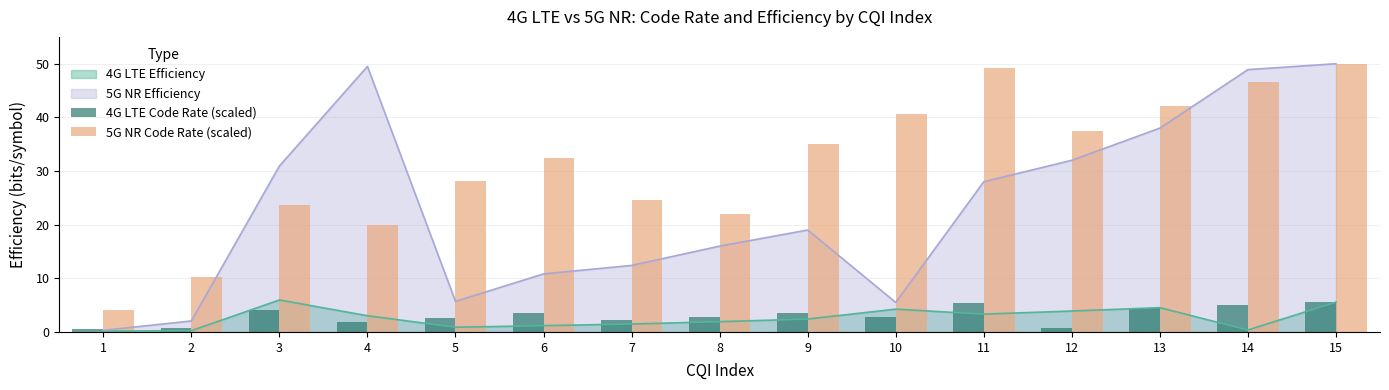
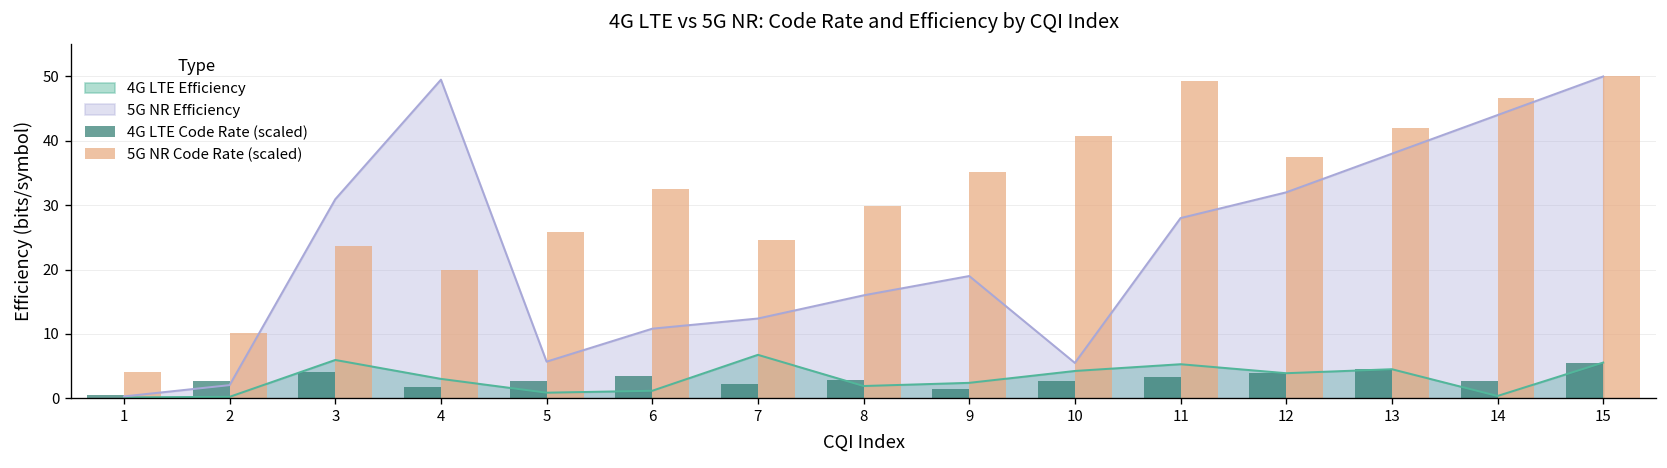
  {
    "4G LTE Code Rate (scaled)": {
-     "2": 1,
+     "2": 3,
      "3": 4,
      "4": 2,
      "5": 3,
      "6": 4,
      "7": 2,
      "8": 3,
-     "9": 4,
+     "9": 2,
      "10": 3,
-     "11": 5,
-     "12": 1,
+     "11": 3,
+     "12": 4,
      "13": 5,
-     "14": 5,
+     "14": 3,
      "15": 6
    },
    "4G LTE Efficiency": {
      "2": 0,
      "3": 6,
      "4": 3,
      "5": 1,
      "6": 1,
-     "7": 1,
+     "7": 7,
      "8": 2,
      "9": 2,
      "10": 4,
-     "11": 3,
+     "11": 5,
      "12": 4,
      "13": 5,
      "14": 0,
      "15": 6
    },
    "5G NR Code Rate (scaled)": {
      "1": 4,
      "2": 10,
      "3": 24,
      "4": 20,
-     "5": 28,
+     "5": 26,
      "6": 32,
      "7": 25,
-     "8": 22,
+     "8": 30,
      "9": 35,
      "10": 41,
      "11": 49,
      "12": 38,
      "13": 42,
      "14": 47,
      "15": 50
    },
    "5G NR Efficiency": {
      "2": 2,
      "3": 31,
      "4": 50,
      "5": 6,
      "6": 11,
      "7": 12,
      "8": 16,
      "9": 19,
      "10": 6,
      "11": 28,
      "12": 32,
      "13": 38,
-     "14": 49,
+     "14": 44,
      "15": 50
    }
  }
